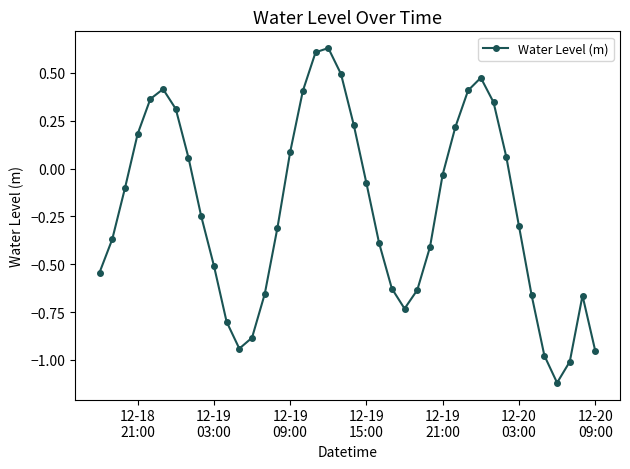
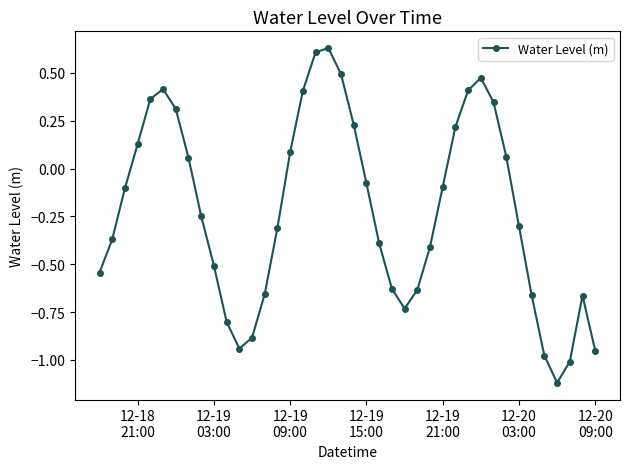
  {
-   "12-18 21:00": 0.18,
+   "12-18 21:00": 0.13,
    "12-19 03:00": -0.51,
    "12-19 09:00": 0.09,
    "12-19 15:00": -0.08,
-   "12-19 21:00": -0.03,
+   "12-19 21:00": -0.10,
    "12-20 03:00": -0.30,
    "12-20 09:00": -0.95
  }
